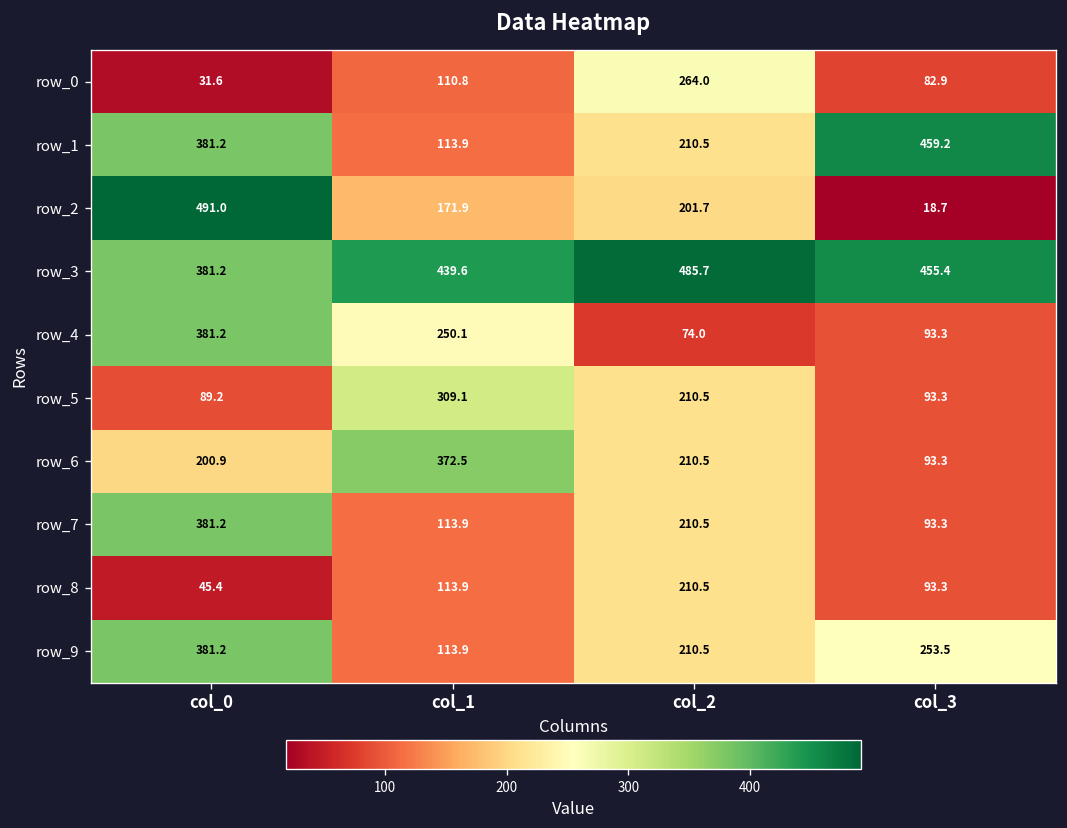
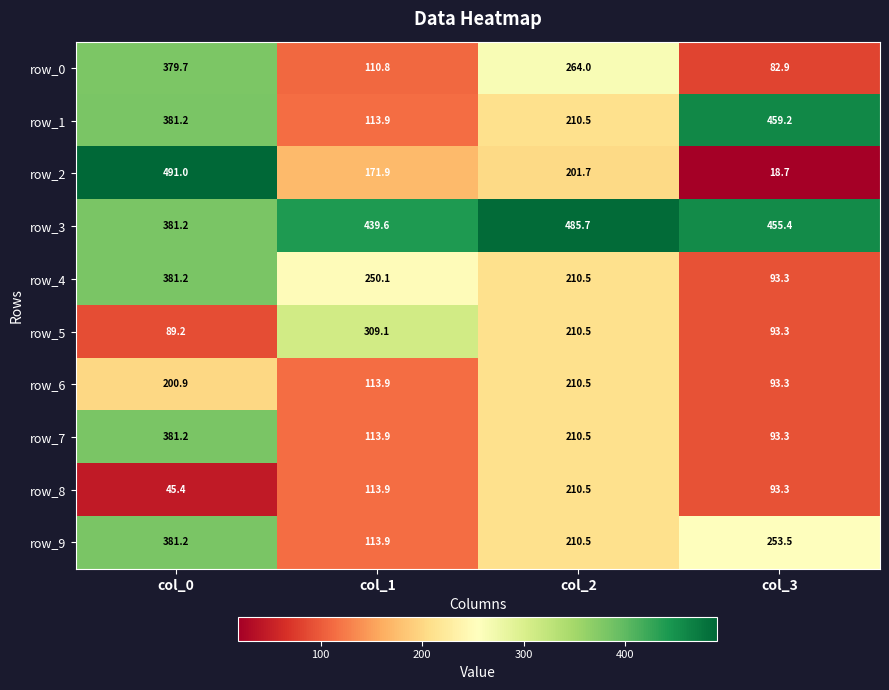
  {
    "row_0": {
-     "col_0": 31.6,
+     "col_0": 379.7,
      "col_1": 110.8,
      "col_2": 264.0,
      "col_3": 82.9
    },
    "row_1": {
      "col_0": 381.2,
      "col_1": 113.9,
      "col_2": 210.5,
      "col_3": 459.2
    },
    "row_2": {
      "col_0": 491.0,
      "col_1": 171.9,
      "col_2": 201.7,
      "col_3": 18.7
    },
    "row_3": {
      "col_0": 381.2,
      "col_1": 439.6,
      "col_2": 485.7,
      "col_3": 455.4
    },
    "row_4": {
      "col_0": 381.2,
      "col_1": 250.1,
-     "col_2": 74.0,
+     "col_2": 210.5,
      "col_3": 93.3
    },
    "row_5": {
      "col_0": 89.2,
      "col_1": 309.1,
      "col_2": 210.5,
      "col_3": 93.3
    },
    "row_6": {
      "col_0": 200.9,
-     "col_1": 372.5,
+     "col_1": 113.9,
      "col_2": 210.5,
      "col_3": 93.3
    },
    "row_7": {
      "col_0": 381.2,
      "col_1": 113.9,
      "col_2": 210.5,
      "col_3": 93.3
    },
    "row_8": {
      "col_0": 45.4,
      "col_1": 113.9,
      "col_2": 210.5,
      "col_3": 93.3
    },
    "row_9": {
      "col_0": 381.2,
      "col_1": 113.9,
      "col_2": 210.5,
      "col_3": 253.5
    }
  }
